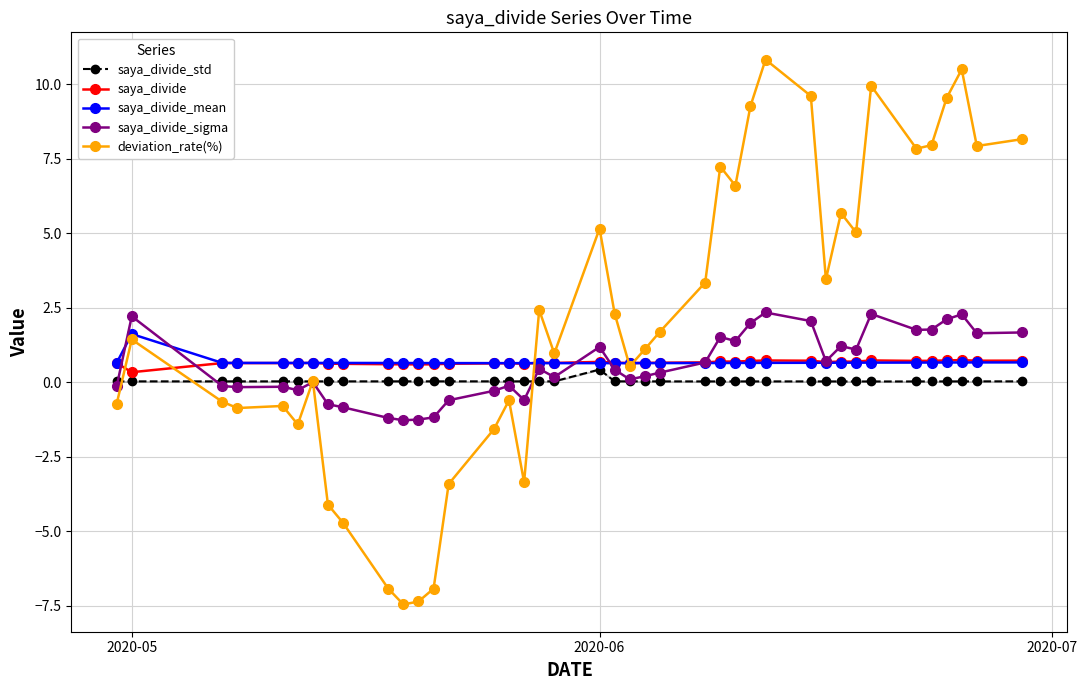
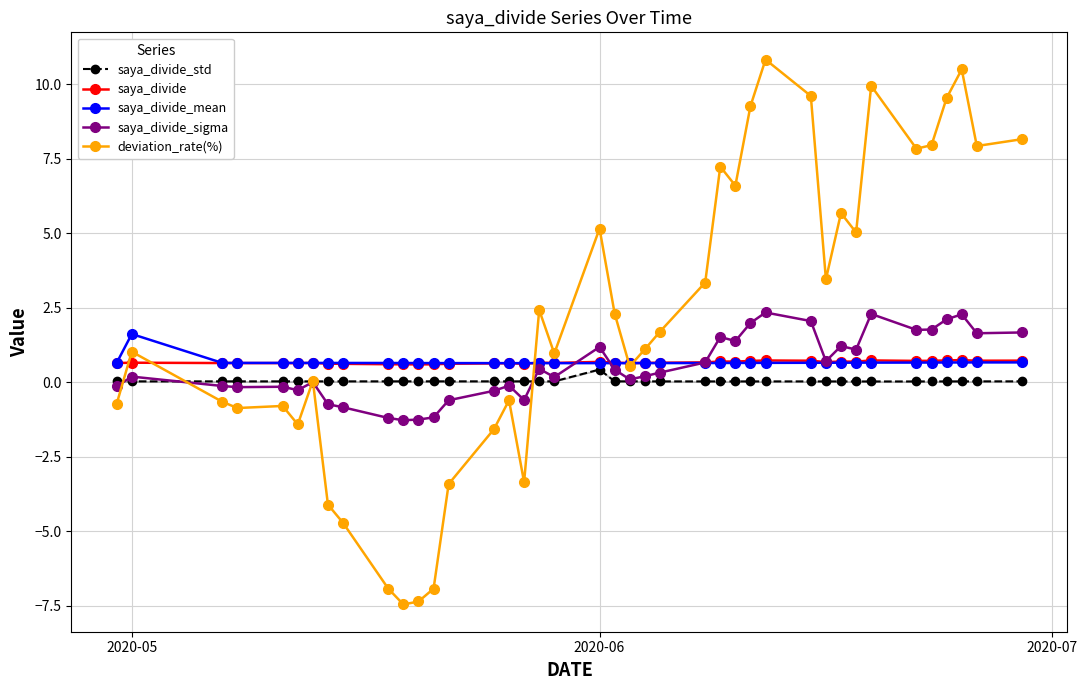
  {
    "saya_divide": {
-     "2020-05": 0.3
+     "2020-05": 0.7
    },
    "saya_divide_mean": {
      "2020-05": 1.6
    },
    "saya_divide_sigma": {
-     "2020-05": 2.2,
+     "2020-05": 0.2,
      "2020-06": 1.2
    },
    "deviation_rate(%)": {
-     "2020-05": 1.4,
+     "2020-05": 1.0,
      "2020-06": 5.2
    }
  }
